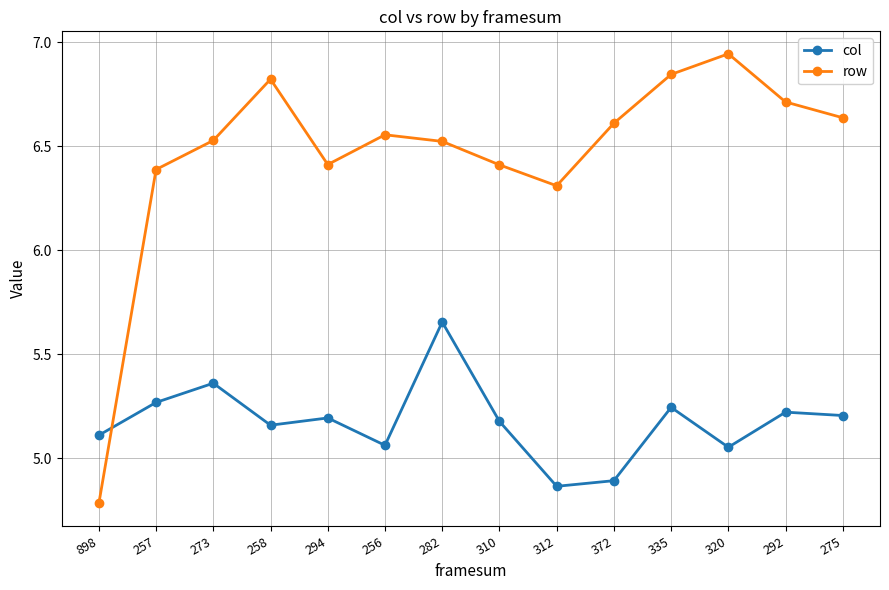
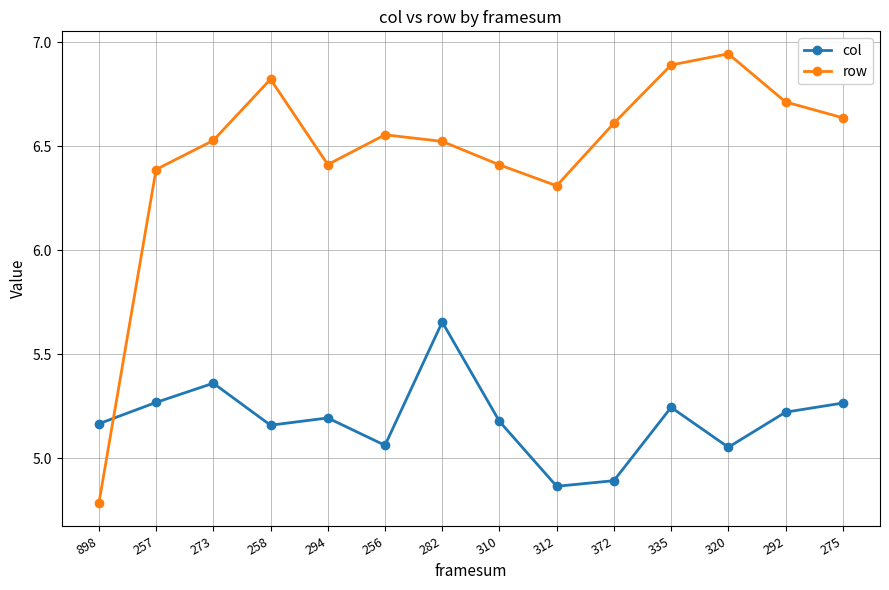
  {
    "col": {
-     "898": 5.11,
+     "898": 5.17,
      "257": 5.27,
      "273": 5.36,
      "258": 5.16,
      "294": 5.19,
      "256": 5.06,
      "282": 5.65,
      "310": 5.18,
      "312": 4.87,
      "372": 4.89,
      "335": 5.24,
      "320": 5.05,
      "292": 5.22,
-     "275": 5.21
+     "275": 5.27
    },
    "row": {
      "898": 4.78,
      "257": 6.39,
      "273": 6.53,
      "258": 6.82,
      "294": 6.41,
      "256": 6.55,
      "282": 6.52,
      "310": 6.41,
      "312": 6.31,
      "372": 6.61,
-     "335": 6.84,
+     "335": 6.89,
      "320": 6.94,
      "292": 6.71,
      "275": 6.64
    }
  }
